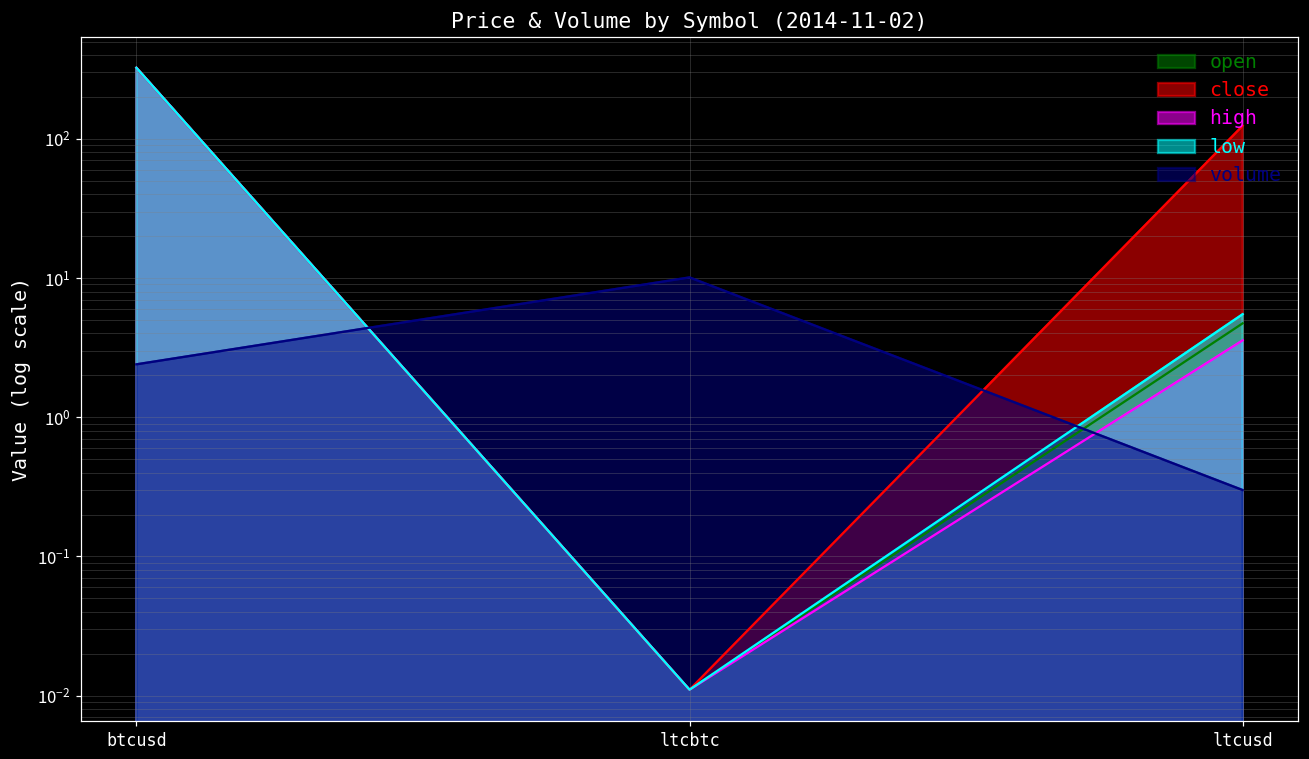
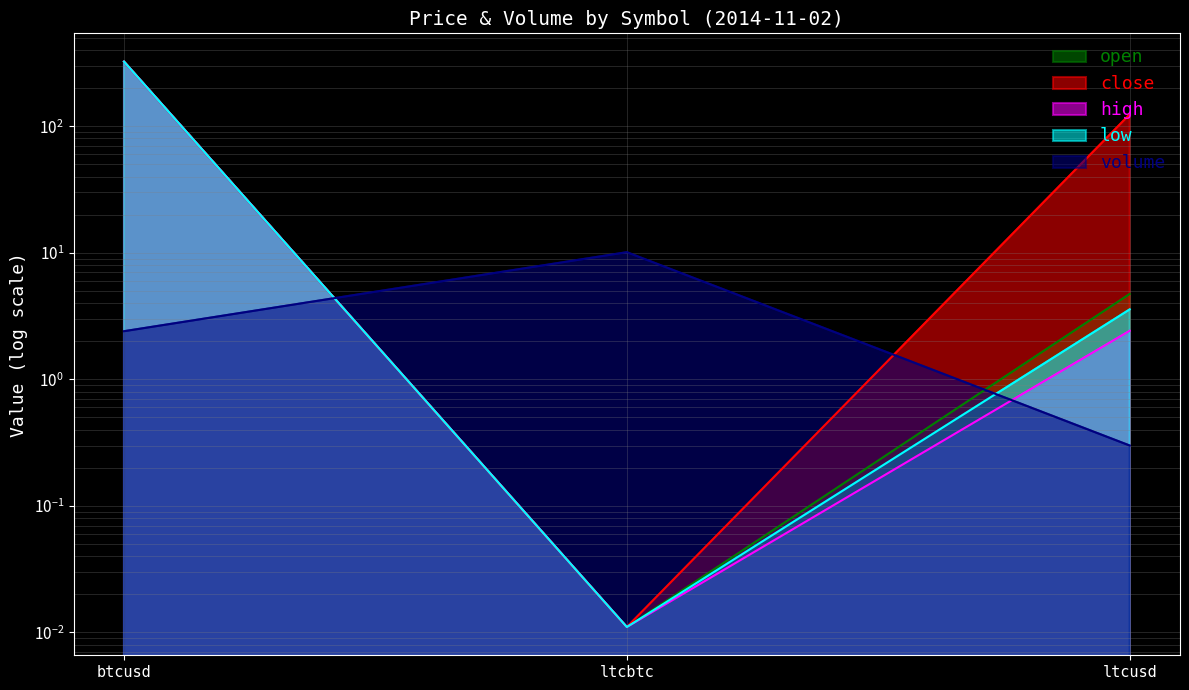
  {
    "open": {
      "ltcusd": 4.7
    },
    "close": {
      "ltcusd": 120
    },
    "high": {
-     "ltcusd": 3.6
+     "ltcusd": 2.4
    },
    "low": {
-     "ltcusd": 6
+     "ltcusd": 3.6
    },
    "volume": {
      "btcusd": 2.4,
      "ltcbtc": 10,
      "ltcusd": 0.3
    }
  }
